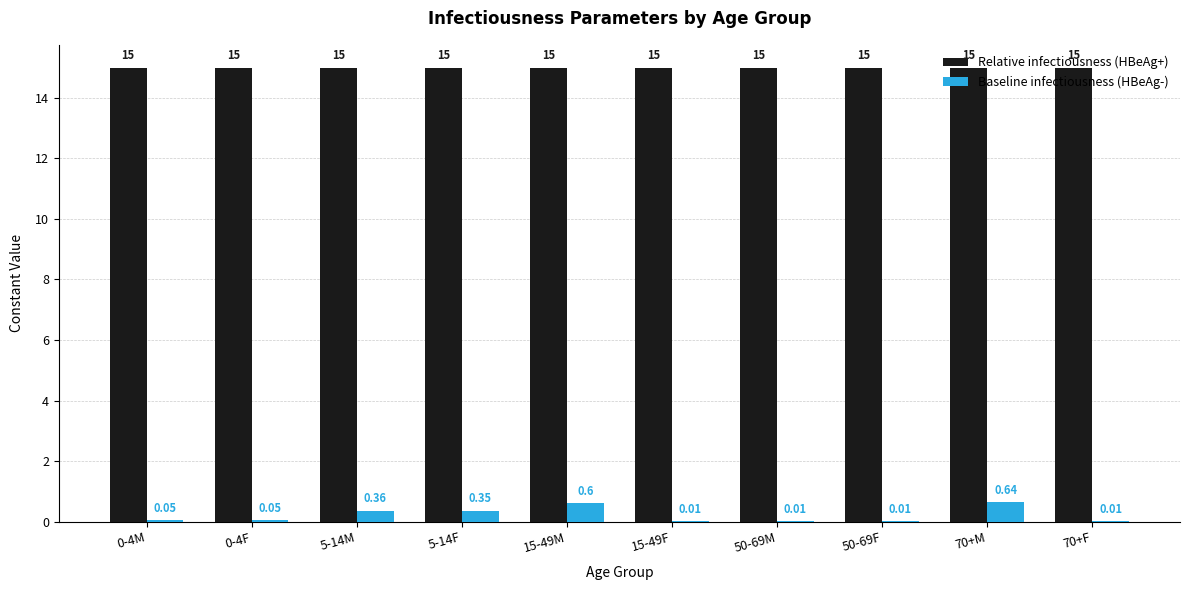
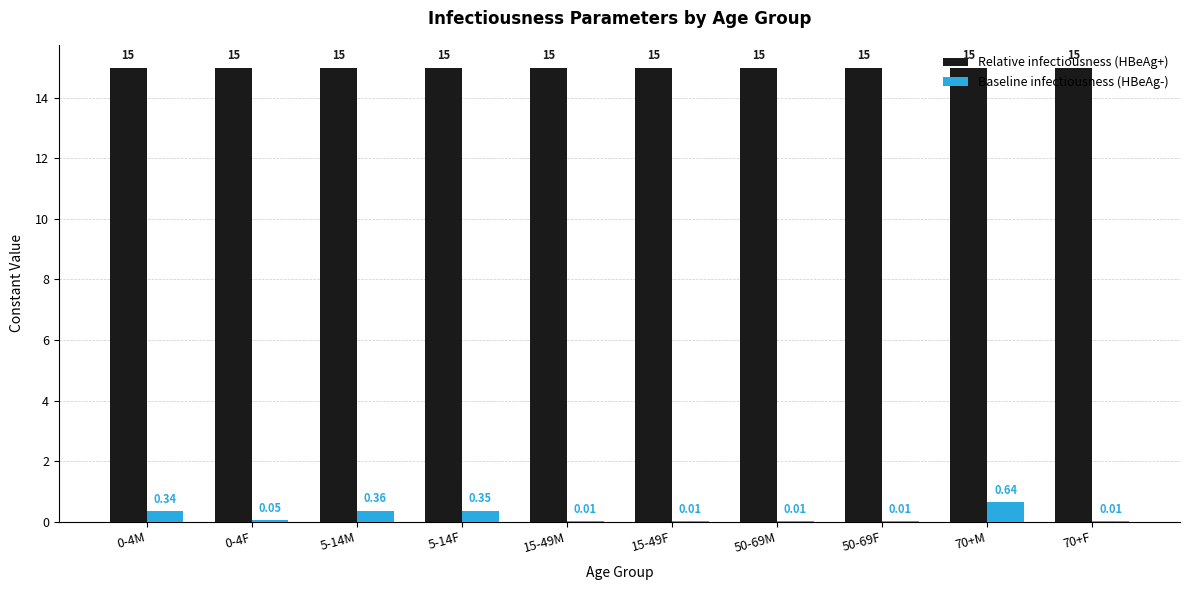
  {
    "Relative infectiousness (HBeAg+)": {
      "0-4M": 15,
      "0-4F": 15,
      "5-14M": 15,
      "5-14F": 15,
      "15-49M": 15,
      "15-49F": 15,
      "50-69M": 15,
      "50-69F": 15,
      "70+M": 15,
      "70+F": 15
    },
    "Baseline infectiousness (HBeAg-)": {
-     "0-4M": 0.05,
+     "0-4M": 0.34,
      "0-4F": 0.05,
      "5-14M": 0.36,
      "5-14F": 0.35,
-     "15-49M": 0.6,
+     "15-49M": 0.01,
      "15-49F": 0.01,
      "50-69M": 0.01,
      "50-69F": 0.01,
      "70+M": 0.64,
      "70+F": 0.01
    }
  }
